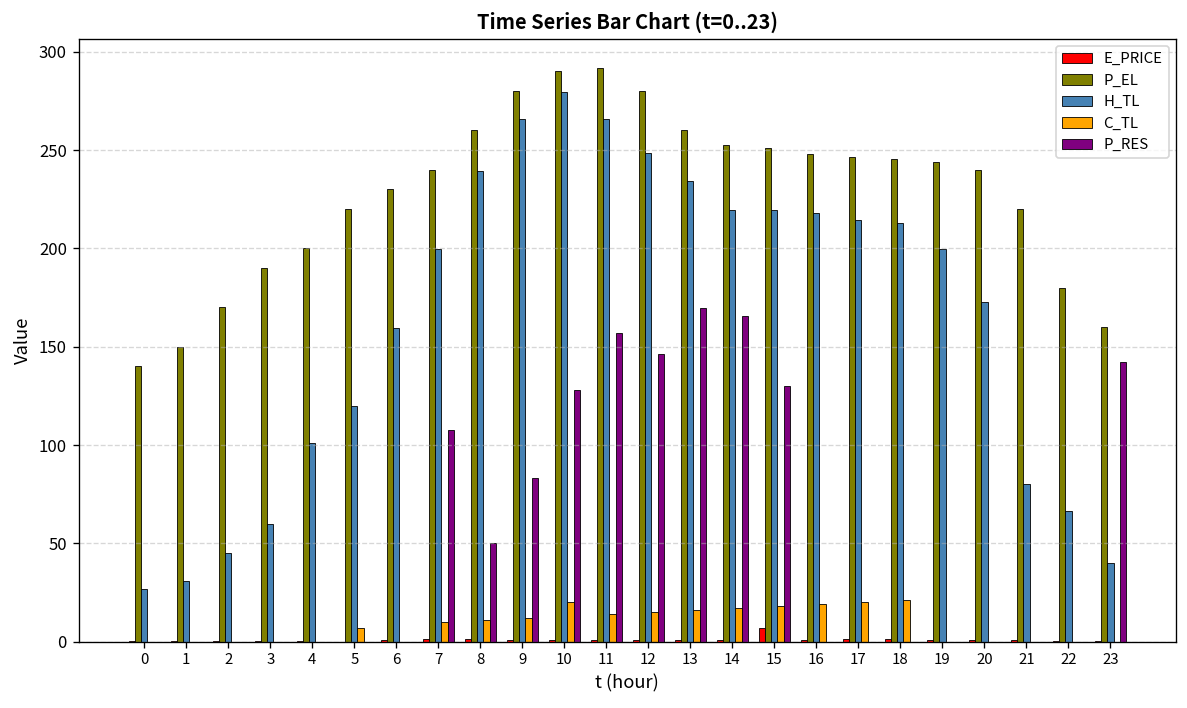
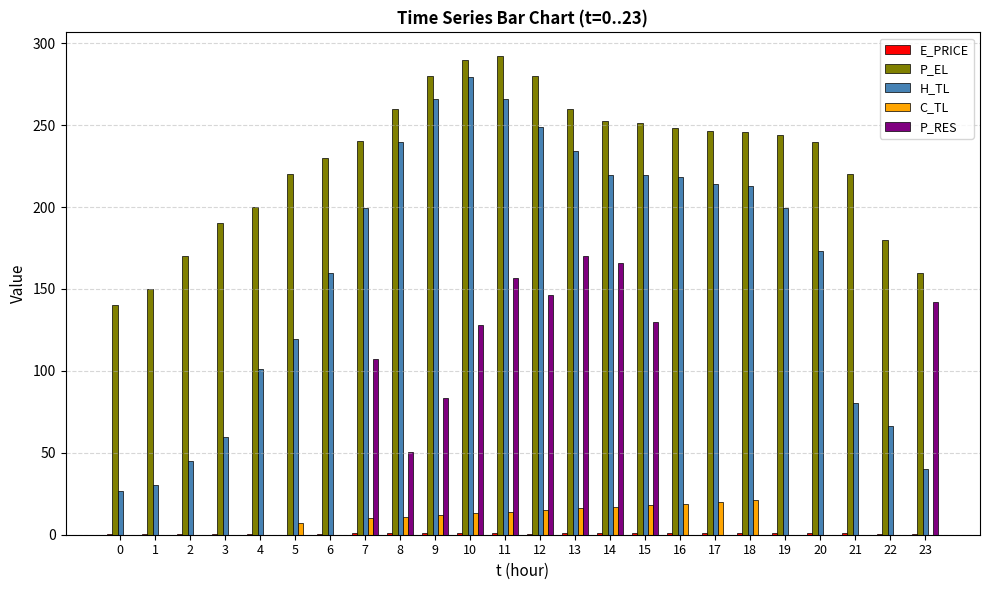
  {
    "E_PRICE": {
-     "15": 7
+     "15": 1
    },
    "P_EL": {
      "0": 140,
      "1": 150,
      "2": 170,
      "3": 190,
      "4": 200,
      "5": 220,
      "6": 230,
      "7": 240,
      "8": 260,
      "9": 280,
      "10": 290,
      "11": 292,
      "12": 280,
      "13": 260,
      "14": 252,
      "15": 251,
      "16": 248,
      "17": 246,
      "18": 246,
      "19": 244,
      "20": 240,
      "21": 220,
      "22": 180,
      "23": 160
    },
    "H_TL": {
      "0": 27,
      "1": 31,
      "2": 45,
      "3": 60,
      "4": 101,
      "5": 120,
      "6": 160,
      "7": 200,
      "8": 239,
      "9": 266,
      "10": 279,
      "11": 266,
      "12": 249,
      "13": 234,
      "14": 219,
      "15": 220,
      "16": 218,
      "17": 214,
      "18": 213,
      "19": 200,
      "20": 173,
      "21": 80,
      "22": 67,
      "23": 40
    },
    "C_TL": {
      "0": 0,
      "1": 0,
      "2": 0,
      "3": 0,
      "4": 0,
      "5": 7,
      "6": 0,
      "7": 10,
      "8": 11,
      "9": 12,
-     "10": 20,
+     "10": 13,
      "11": 14,
      "12": 15,
      "13": 16,
      "14": 17,
      "15": 18,
      "16": 19,
      "17": 20,
      "18": 21,
      "19": 0,
      "20": 0,
      "21": 0,
      "22": 0,
      "23": 0
    },
    "P_RES": {
      "0": 0,
      "1": 0,
      "2": 0,
      "3": 0,
      "4": 0,
      "5": 0,
      "6": 0,
      "7": 107,
      "8": 50,
      "9": 83,
      "10": 128,
      "11": 157,
      "12": 146,
      "13": 170,
      "14": 166,
      "15": 130,
      "16": 0,
      "17": 0,
      "18": 0,
      "19": 0,
      "20": 0,
      "21": 0,
      "22": 0,
      "23": 142
    }
  }
